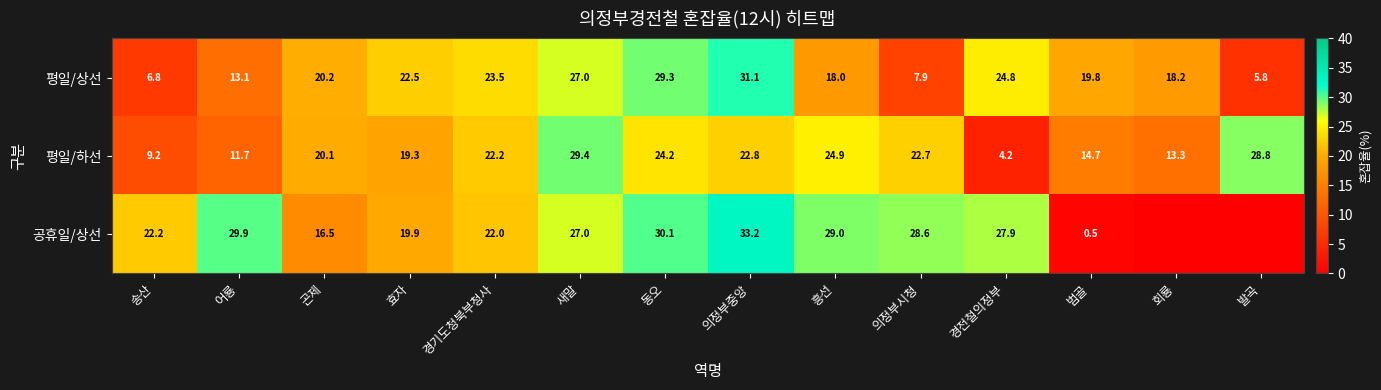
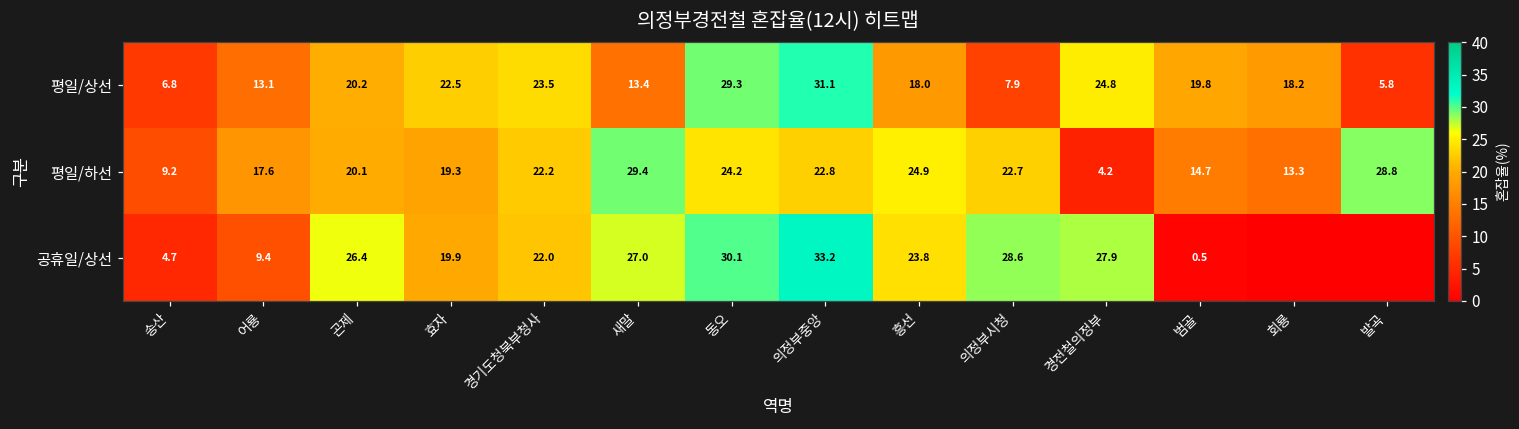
  {
    "평일/상선": {
      "송산": 6.8,
      "어룡": 13.1,
      "곤제": 20.2,
      "효자": 22.5,
      "경기도청북부청사": 23.5,
-     "새말": 27.0,
+     "새말": 13.4,
      "동오": 29.3,
      "의정부중앙": 31.1,
      "흥선": 18.0,
      "의정부시청": 7.9,
      "경전철의정부": 24.8,
      "범골": 19.8,
      "회룡": 18.2,
      "발곡": 5.8
    },
    "평일/하선": {
      "송산": 9.2,
-     "어룡": 11.7,
+     "어룡": 17.6,
      "곤제": 20.1,
      "효자": 19.3,
      "경기도청북부청사": 22.2,
      "새말": 29.4,
      "동오": 24.2,
      "의정부중앙": 22.8,
      "흥선": 24.9,
      "의정부시청": 22.7,
      "경전철의정부": 4.2,
      "범골": 14.7,
      "회룡": 13.3,
      "발곡": 28.8
    },
    "공휴일/상선": {
-     "송산": 22.2,
-     "어룡": 29.9,
-     "곤제": 16.5,
+     "송산": 4.7,
+     "어룡": 9.4,
+     "곤제": 26.4,
      "효자": 19.9,
      "경기도청북부청사": 22.0,
      "새말": 27.0,
      "동오": 30.1,
      "의정부중앙": 33.2,
-     "흥선": 29.0,
+     "흥선": 23.8,
      "의정부시청": 28.6,
      "경전철의정부": 27.9,
      "범골": 0.5
    }
  }
